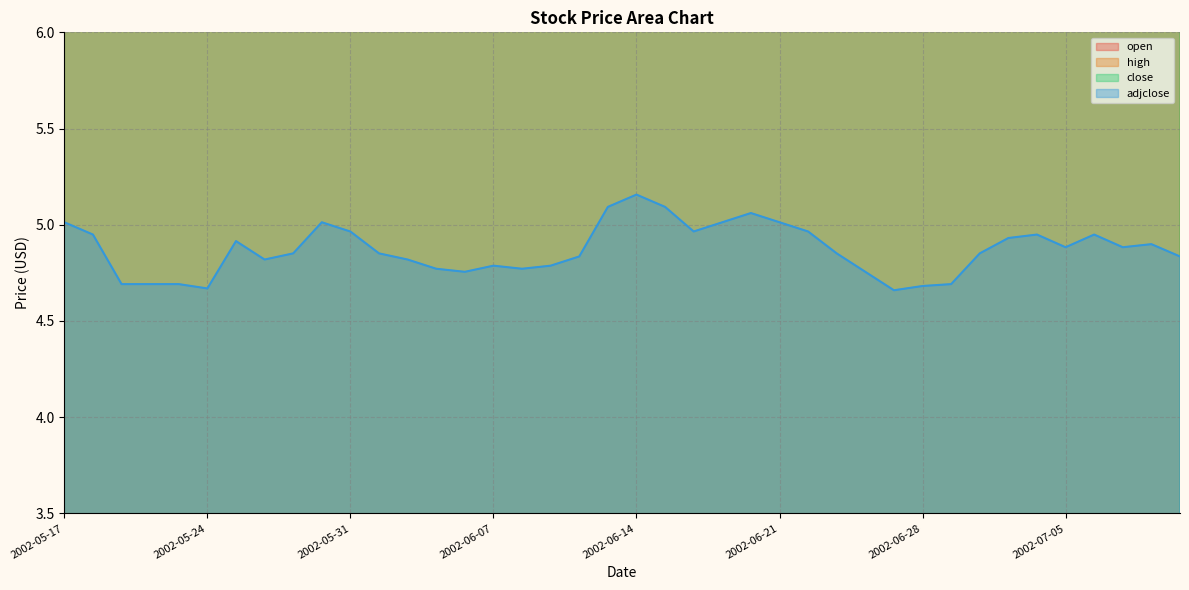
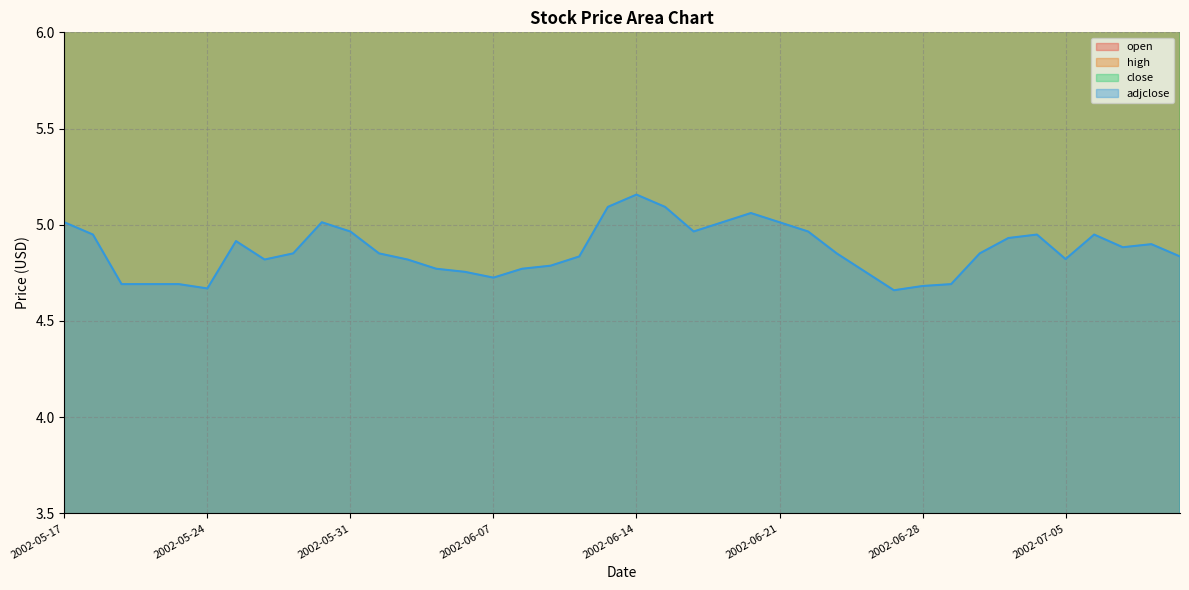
  {
    "adjclose": {
      "2002-05-17": 5.01,
      "2002-05-24": 4.67,
      "2002-05-31": 4.96,
-     "2002-06-07": 4.79,
+     "2002-06-07": 4.73,
      "2002-06-14": 5.16,
      "2002-06-21": 5.01,
      "2002-06-28": 4.68,
-     "2002-07-05": 4.88
+     "2002-07-05": 4.82
    }
  }
